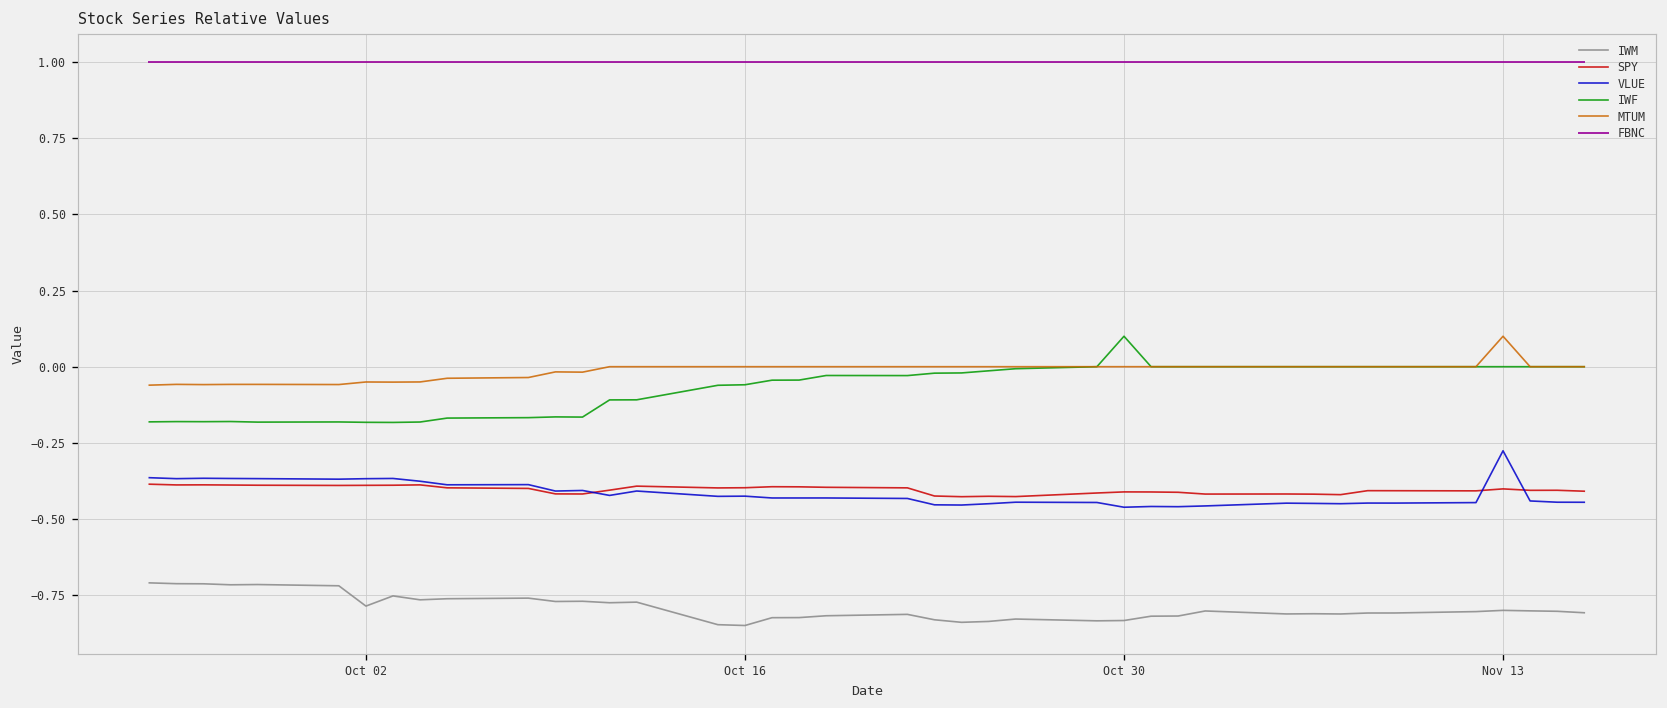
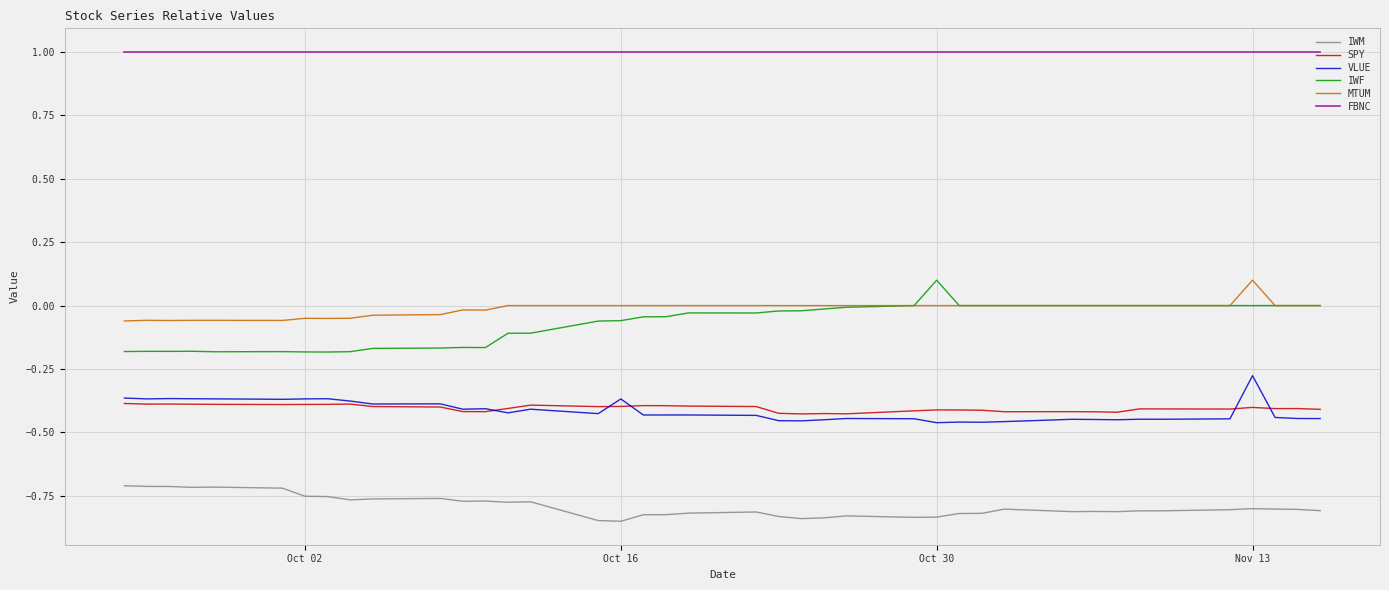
  {
    "IWM": {
-     "Oct 02": -0.79,
+     "Oct 02": -0.75,
      "Oct 16": -0.85,
      "Oct 30": -0.83,
      "Nov 13": -0.80
    },
    "SPY": {
      "Oct 02": -0.39,
      "Oct 16": -0.40,
      "Oct 30": -0.41,
      "Nov 13": -0.40
    },
    "VLUE": {
      "Oct 02": -0.37,
-     "Oct 16": -0.43,
+     "Oct 16": -0.37,
      "Oct 30": -0.46,
      "Nov 13": -0.28
    },
    "IWF": {
      "Oct 02": -0.18,
      "Oct 16": -0.06,
      "Oct 30": 0.10,
      "Nov 13": 0.00
    },
    "MTUM": {
      "Oct 02": -0.05,
      "Oct 16": 0.00,
      "Oct 30": 0.00,
      "Nov 13": 0.10
    },
    "FBNC": {
      "Oct 02": 1.00,
      "Oct 16": 1.00,
      "Oct 30": 1.00,
      "Nov 13": 1.00
    }
  }
